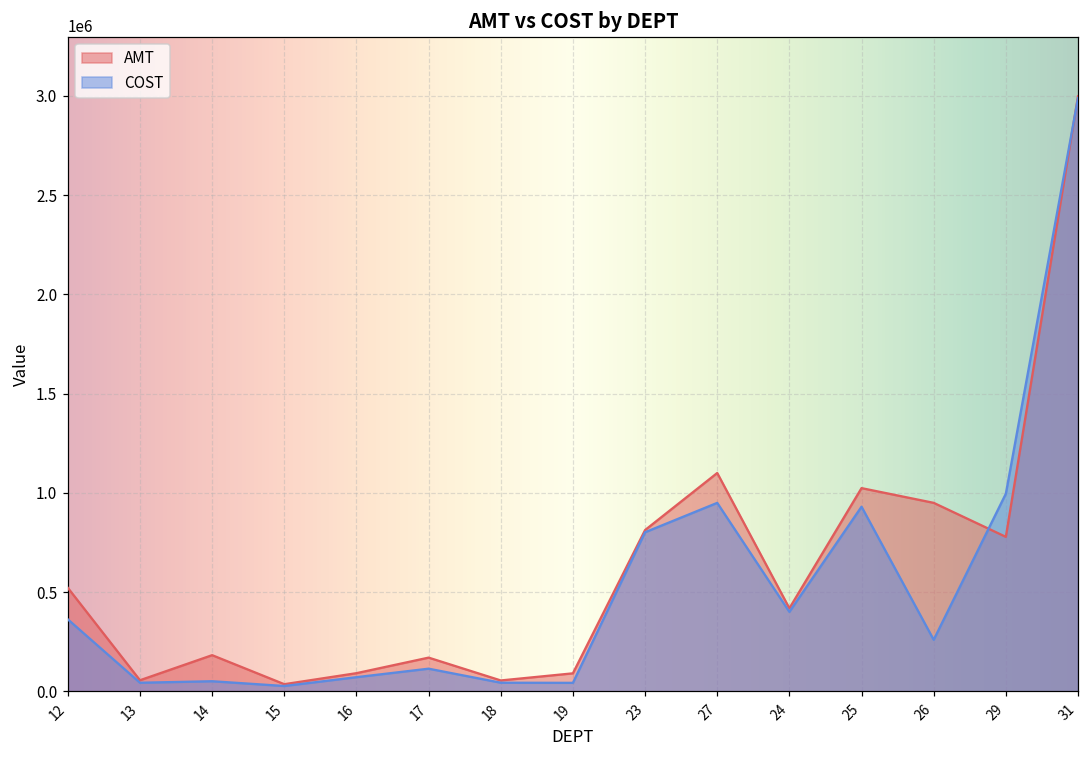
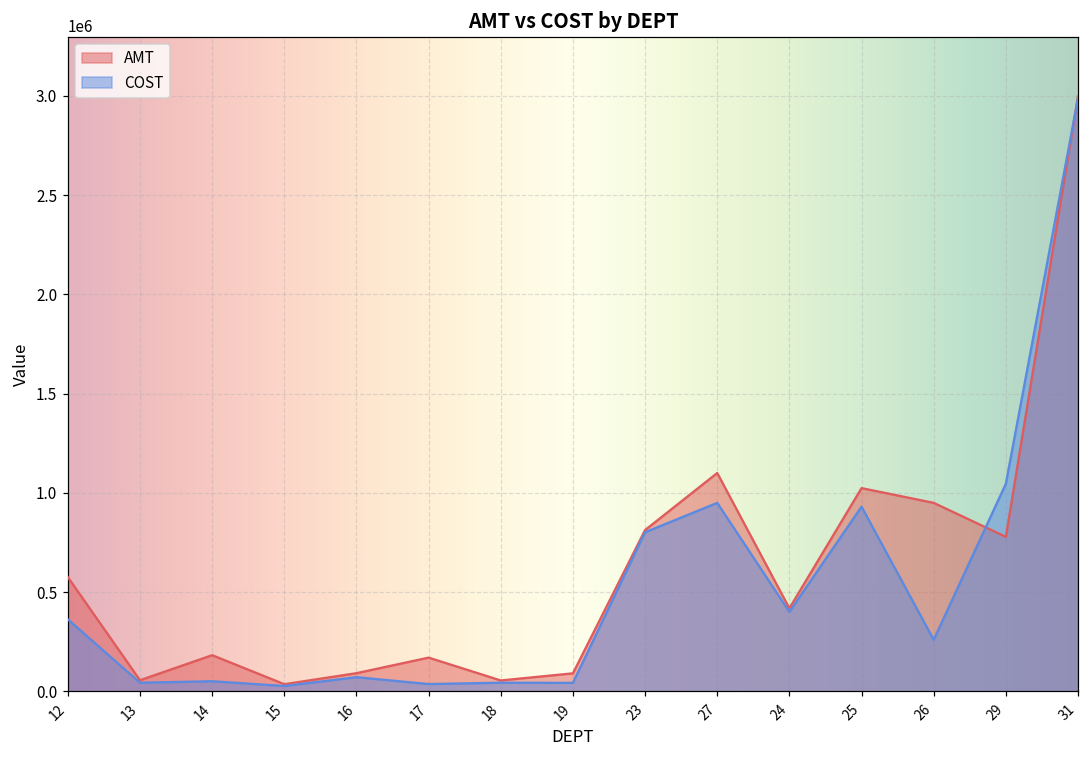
  {
    "AMT": {
-     "12": 520000,
+     "12": 580000,
      "14": 180000,
      "16": 90000,
      "17": 170000,
      "19": 90000,
      "27": 1100000,
      "24": 420000,
      "25": 1020000,
      "26": 950000,
      "29": 780000
    },
    "COST": {
      "12": 360000,
      "14": 50000,
      "16": 70000,
-     "17": 110000,
+     "17": 40000,
      "19": 40000,
      "27": 950000,
      "24": 400000,
      "25": 930000,
      "26": 260000,
-     "29": 1000000
+     "29": 1050000
    }
  }
